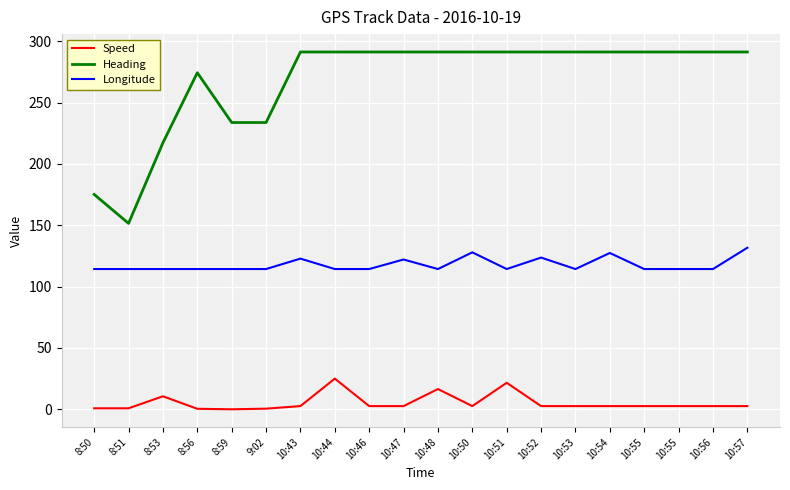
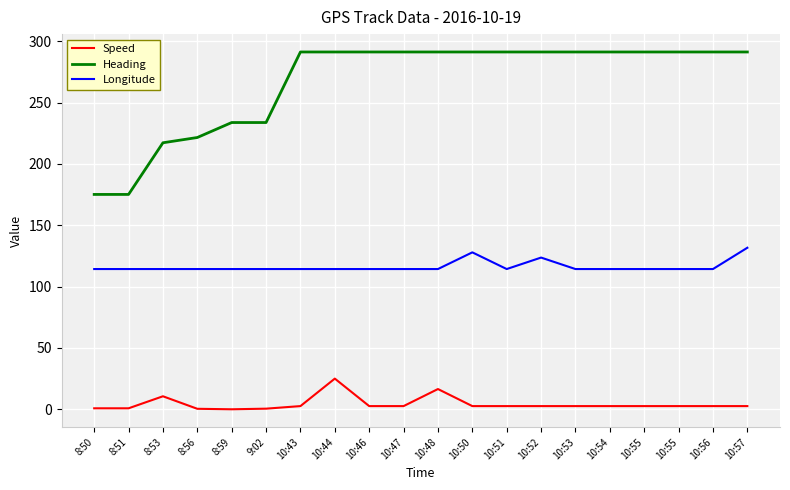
  {
    "Speed": {
      "8:50": 1,
      "8:51": 1,
      "8:53": 11,
      "8:56": 0,
      "8:59": 0,
      "9:02": 1,
      "10:43": 3,
      "10:44": 25,
      "10:46": 3,
      "10:47": 3,
      "10:48": 17,
      "10:50": 3,
-     "10:51": 22,
+     "10:51": 3,
      "10:52": 3,
      "10:53": 3,
      "10:54": 3,
      "10:56": 3,
      "10:57": 3
    },
    "Heading": {
      "8:50": 175,
-     "8:51": 152,
+     "8:51": 175,
      "8:53": 217,
-     "8:56": 274,
+     "8:56": 222,
      "8:59": 234,
      "9:02": 234,
      "10:43": 291,
      "10:44": 291,
      "10:46": 291,
      "10:47": 291,
      "10:48": 291,
      "10:50": 291,
      "10:51": 291,
      "10:52": 291,
      "10:53": 291,
      "10:54": 291,
      "10:56": 291,
      "10:57": 291
    },
    "Longitude": {
      "8:50": 114,
      "8:51": 114,
      "8:53": 114,
      "8:56": 114,
      "8:59": 114,
      "9:02": 114,
-     "10:43": 123,
+     "10:43": 114,
      "10:44": 114,
      "10:46": 114,
-     "10:47": 122,
+     "10:47": 114,
      "10:48": 114,
      "10:50": 128,
      "10:51": 114,
      "10:52": 124,
      "10:53": 114,
-     "10:54": 127,
+     "10:54": 114,
      "10:56": 114,
      "10:57": 132
    }
  }
